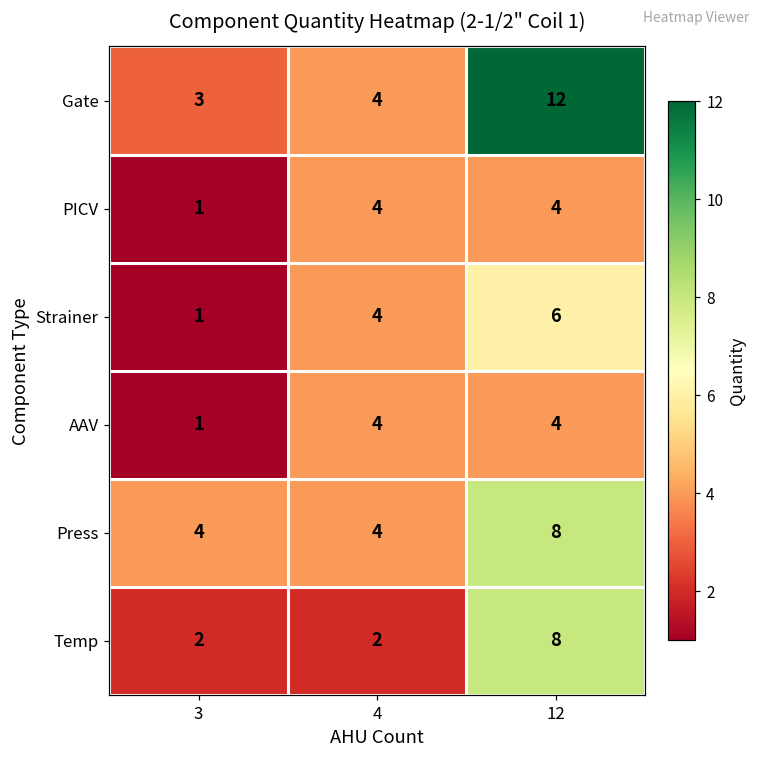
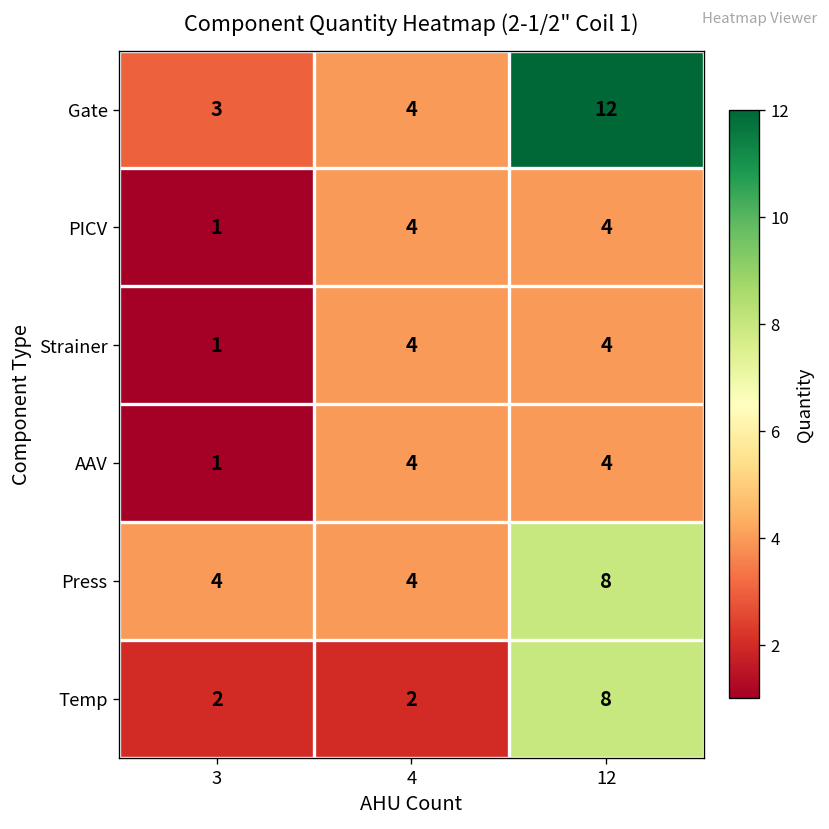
  {
    "Gate": {
      "3": 3,
      "4": 4,
      "12": 12
    },
    "PICV": {
      "3": 1,
      "4": 4,
      "12": 4
    },
    "Strainer": {
      "3": 1,
      "4": 4,
-     "12": 6
+     "12": 4
    },
    "AAV": {
      "3": 1,
      "4": 4,
      "12": 4
    },
    "Press": {
      "3": 4,
      "4": 4,
      "12": 8
    },
    "Temp": {
      "3": 2,
      "4": 2,
      "12": 8
    }
  }
